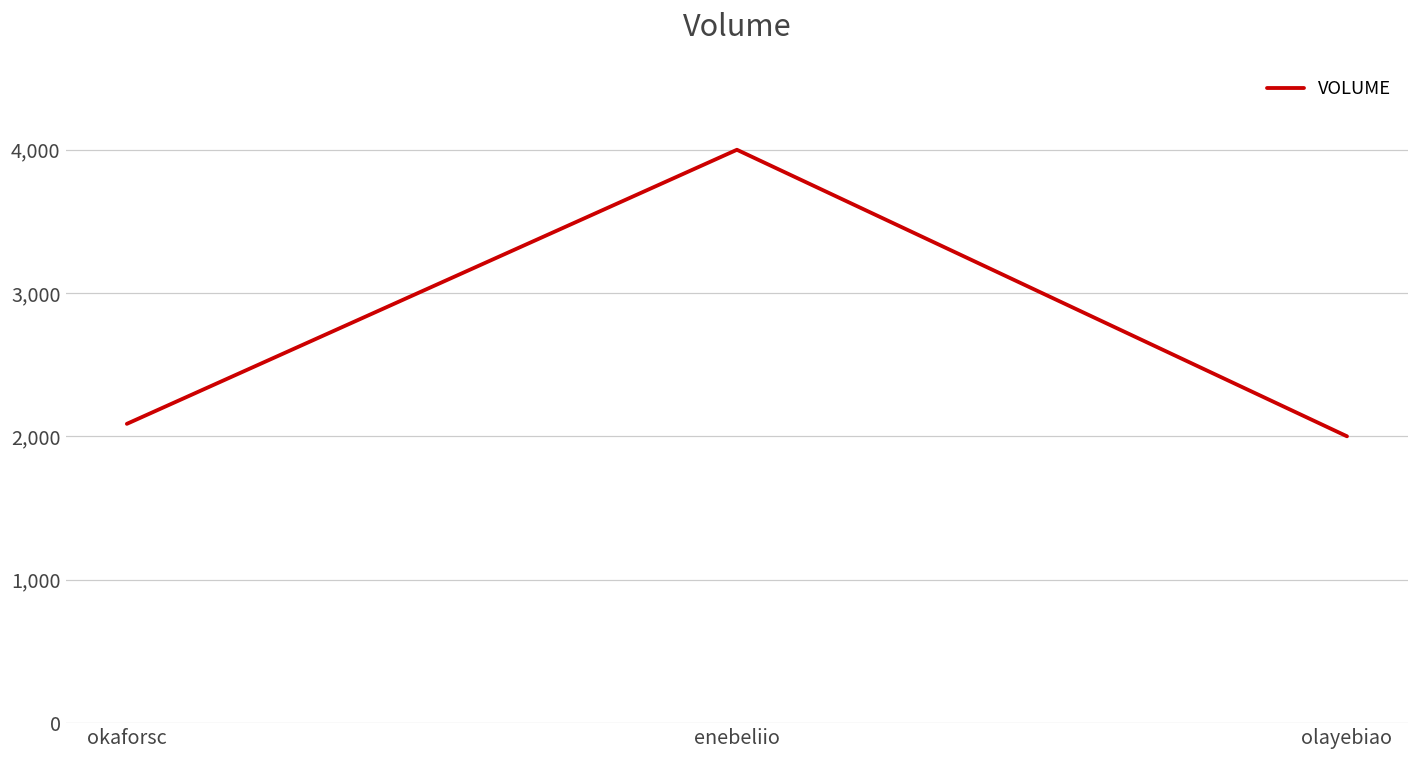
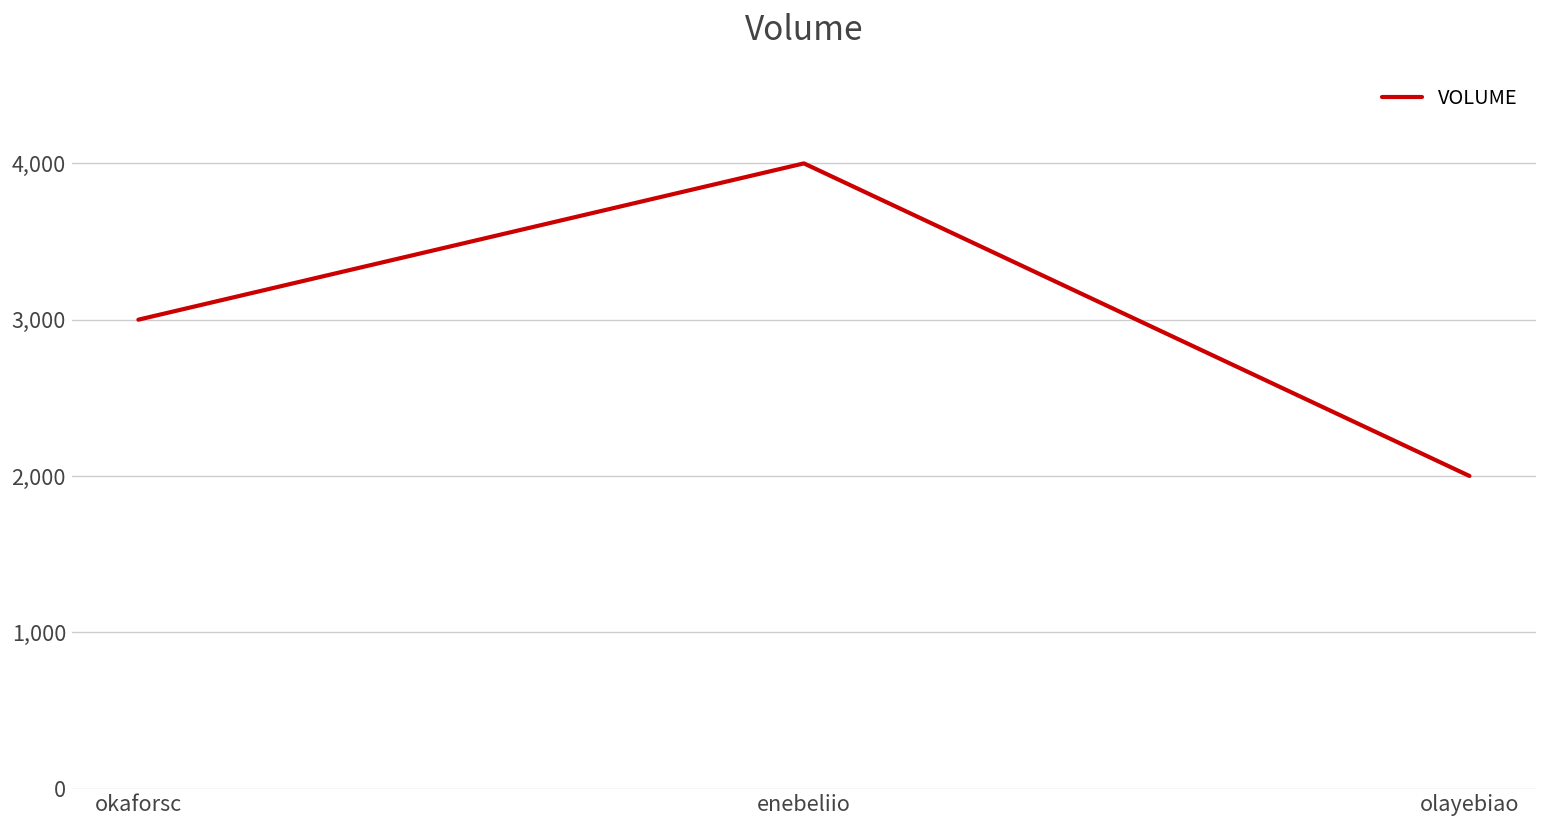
  {
-   "okaforsc": "2,090",
+   "okaforsc": "3,000",
    "enebeliio": "4,000",
    "olayebiao": "2,000"
  }
